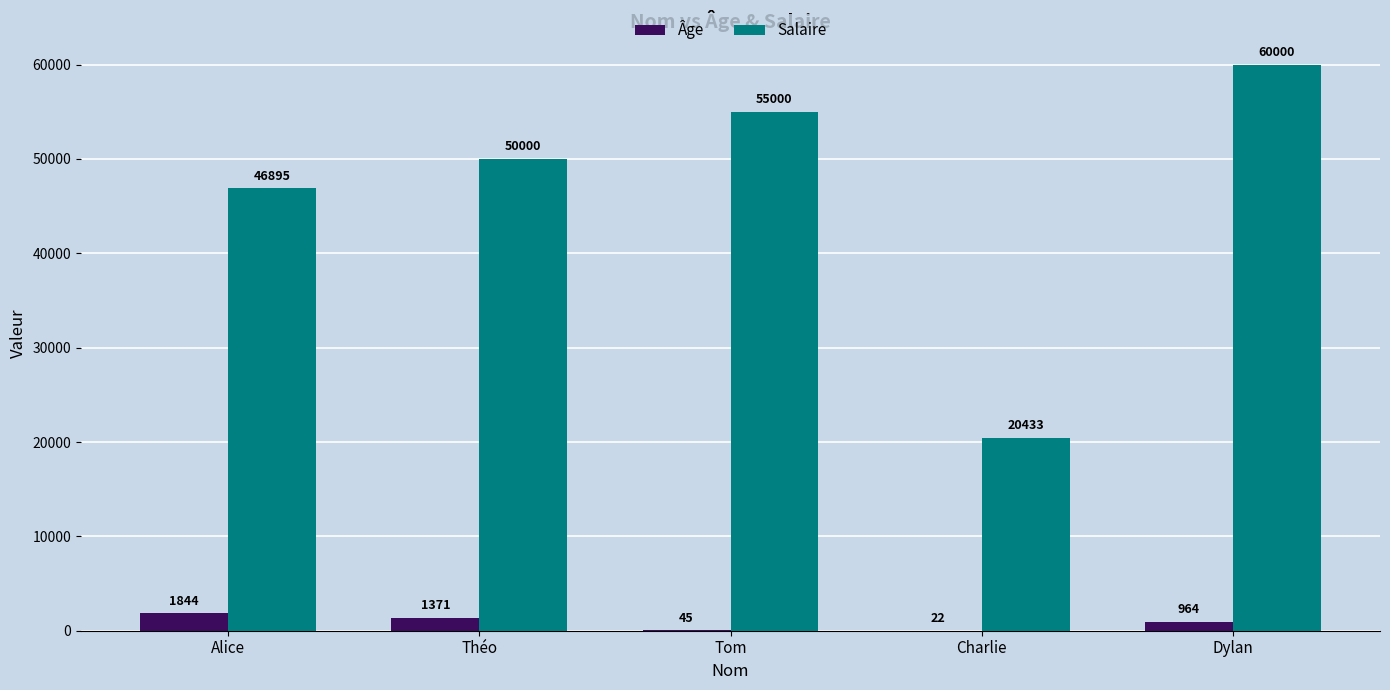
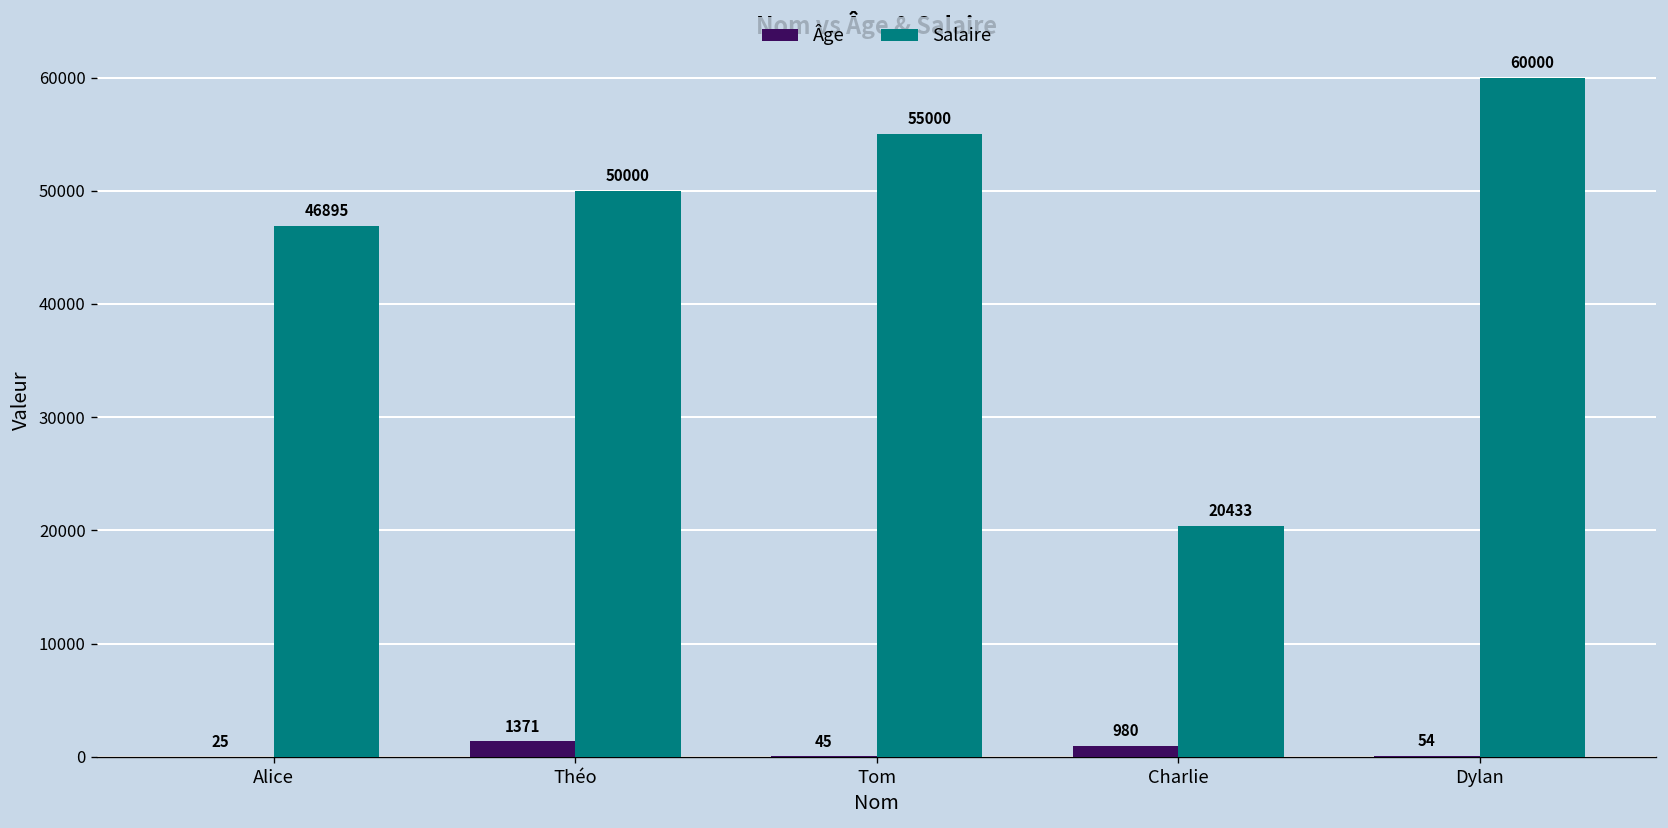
  {
    "Âge": {
-     "Alice": 1844,
+     "Alice": 25,
      "Théo": 1371,
      "Tom": 45,
-     "Charlie": 22,
-     "Dylan": 964
+     "Charlie": 980,
+     "Dylan": 54
    },
    "Salaire": {
      "Alice": 46895,
      "Théo": 50000,
      "Tom": 55000,
      "Charlie": 20433,
      "Dylan": 60000
    }
  }
